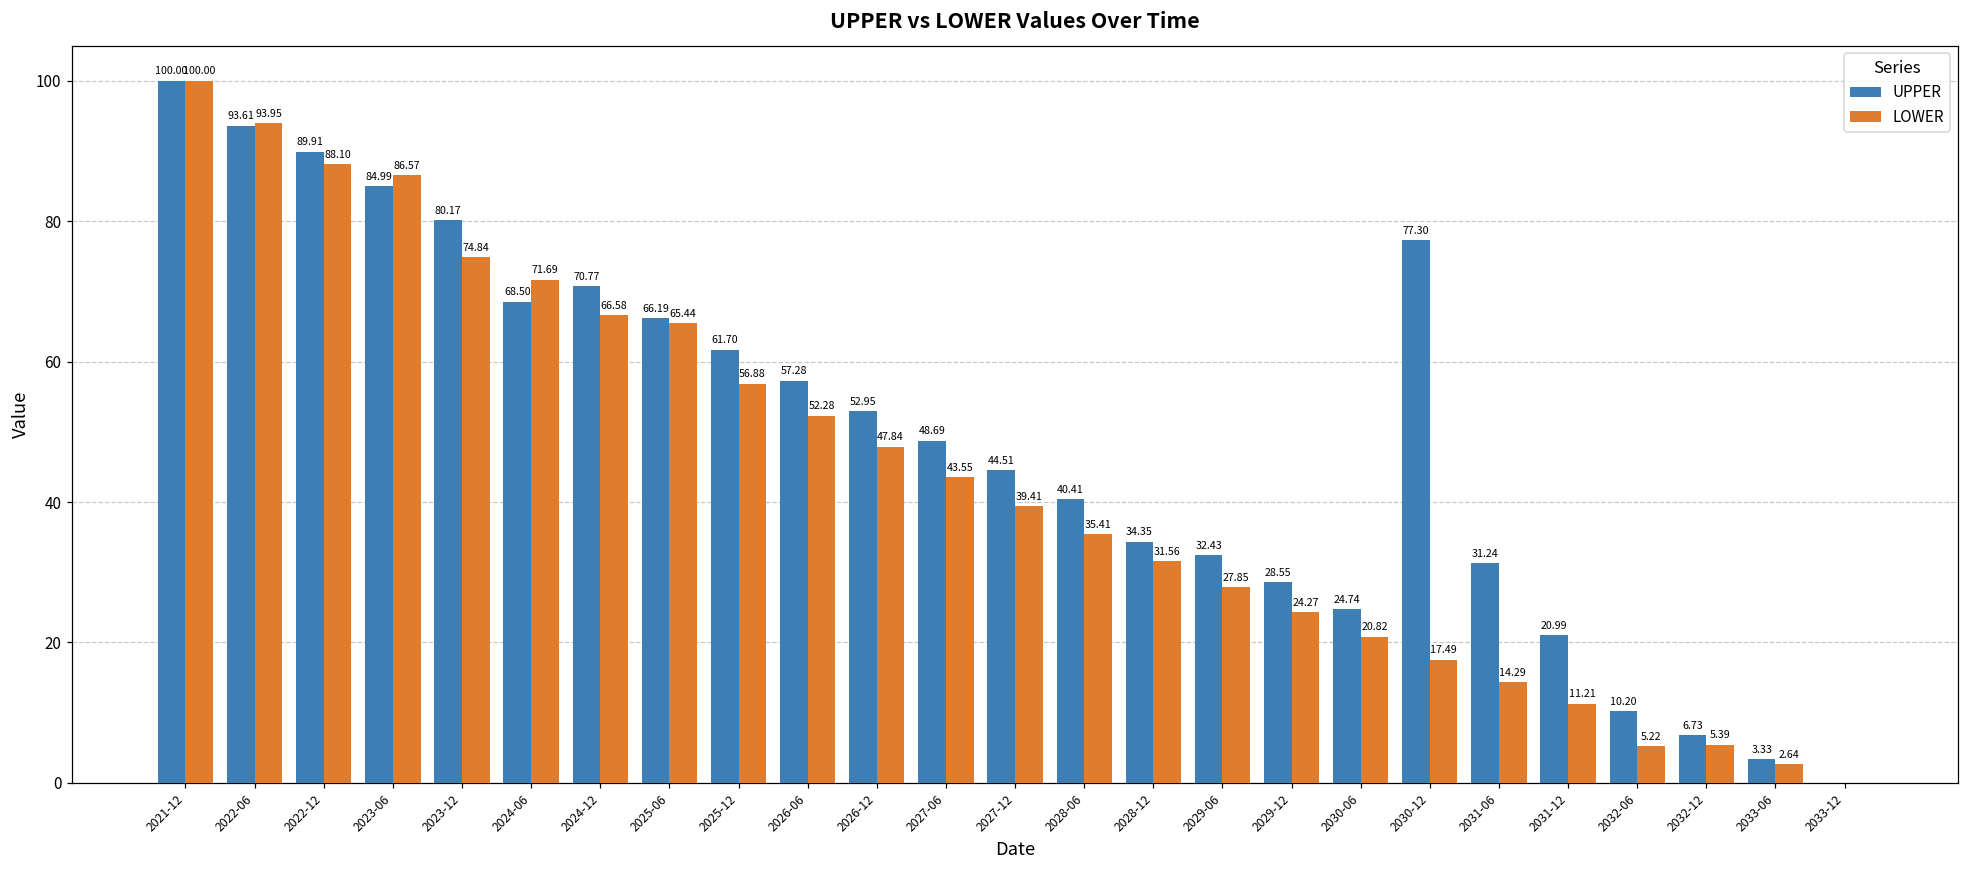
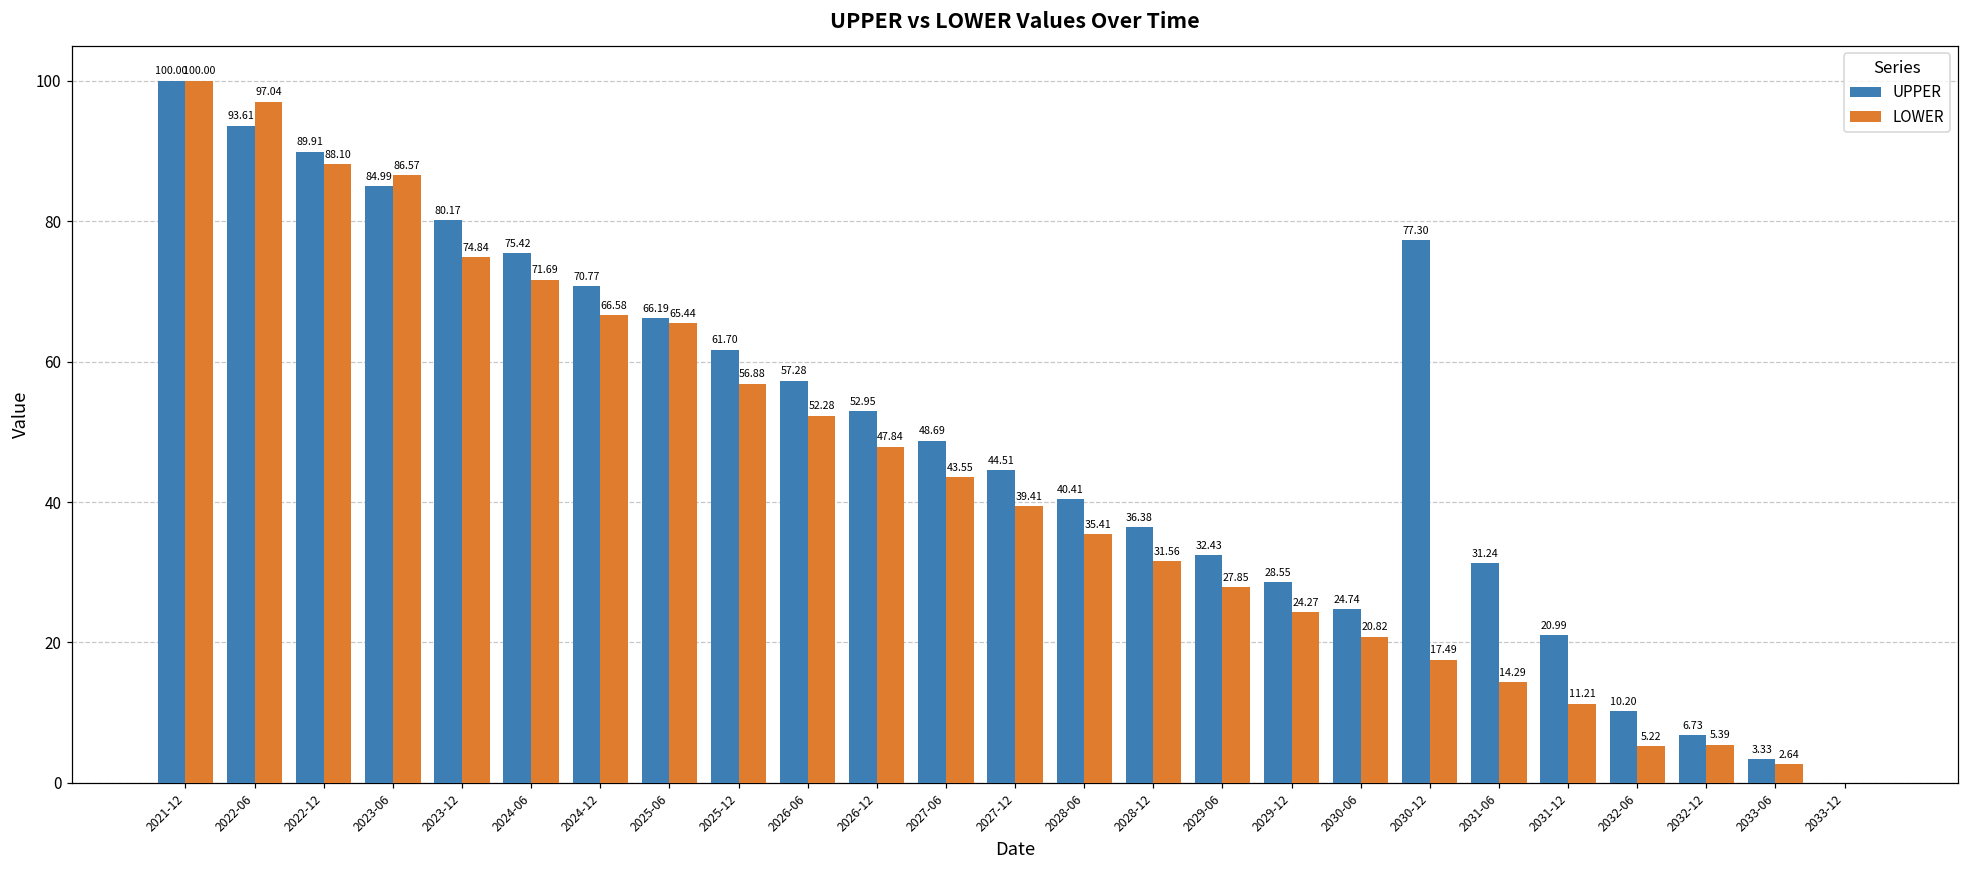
  {
    "UPPER": {
      "2022-06": 93.61,
      "2022-12": 89.91,
      "2023-06": 84.99,
      "2023-12": 80.17,
-     "2024-06": 68.50,
+     "2024-06": 75.42,
      "2024-12": 70.77,
      "2025-06": 66.19,
      "2025-12": 61.70,
      "2026-06": 57.28,
      "2026-12": 52.95,
      "2027-06": 48.69,
      "2027-12": 44.51,
      "2028-06": 40.41,
-     "2028-12": 34.35,
+     "2028-12": 36.38,
      "2029-06": 32.43,
      "2029-12": 28.55,
      "2030-06": 24.74,
      "2030-12": 77.30,
      "2031-06": 31.24,
      "2031-12": 20.99,
      "2032-06": 10.20,
      "2032-12": 6.73,
      "2033-06": 3.33
    },
    "LOWER": {
-     "2022-06": 93.95,
+     "2022-06": 97.04,
      "2022-12": 88.10,
      "2023-06": 86.57,
      "2023-12": 74.84,
      "2024-06": 71.69,
      "2024-12": 66.58,
      "2025-06": 65.44,
      "2025-12": 56.88,
      "2026-06": 52.28,
      "2026-12": 47.84,
      "2027-06": 43.55,
      "2027-12": 39.41,
      "2028-06": 35.41,
      "2028-12": 31.56,
      "2029-06": 27.85,
      "2029-12": 24.27,
      "2030-06": 20.82,
      "2030-12": 17.49,
      "2031-06": 14.29,
      "2031-12": 11.21,
      "2032-06": 5.22,
      "2032-12": 5.39,
      "2033-06": 2.64
    }
  }
